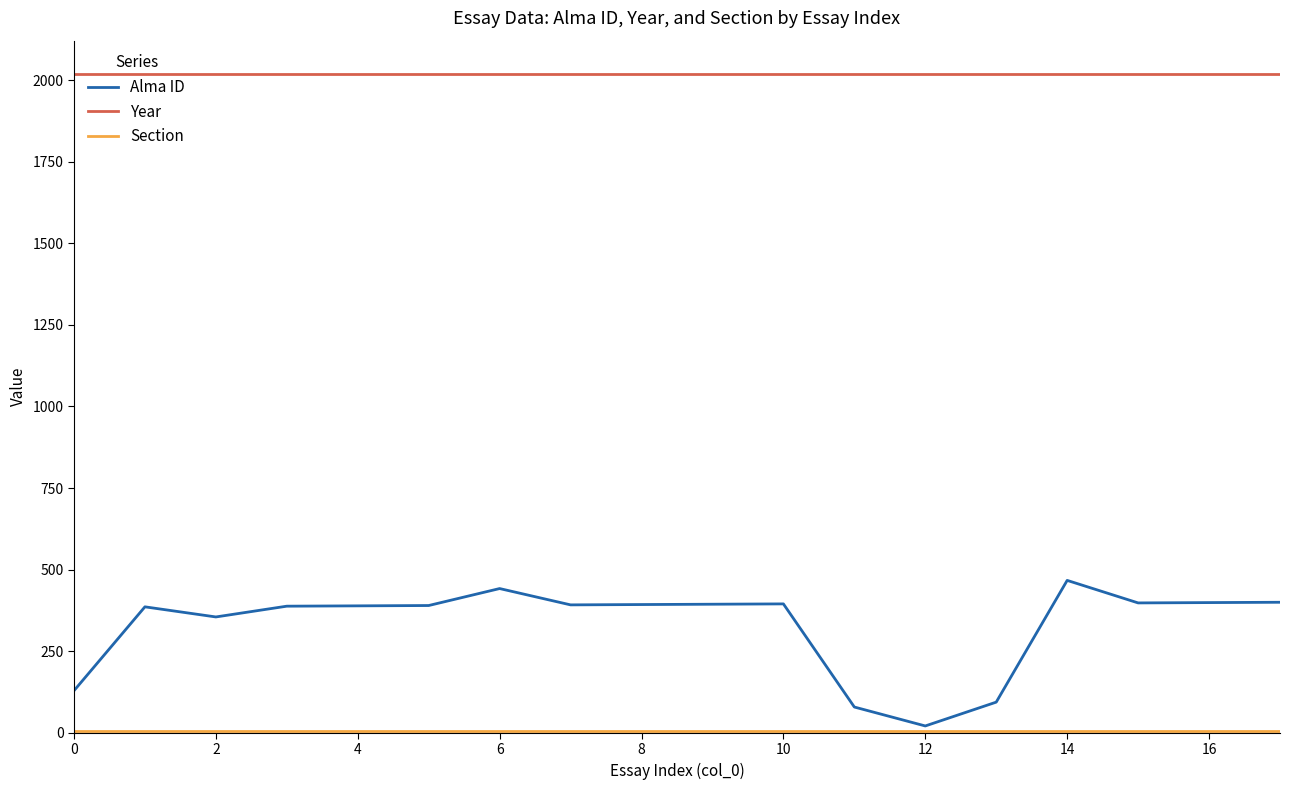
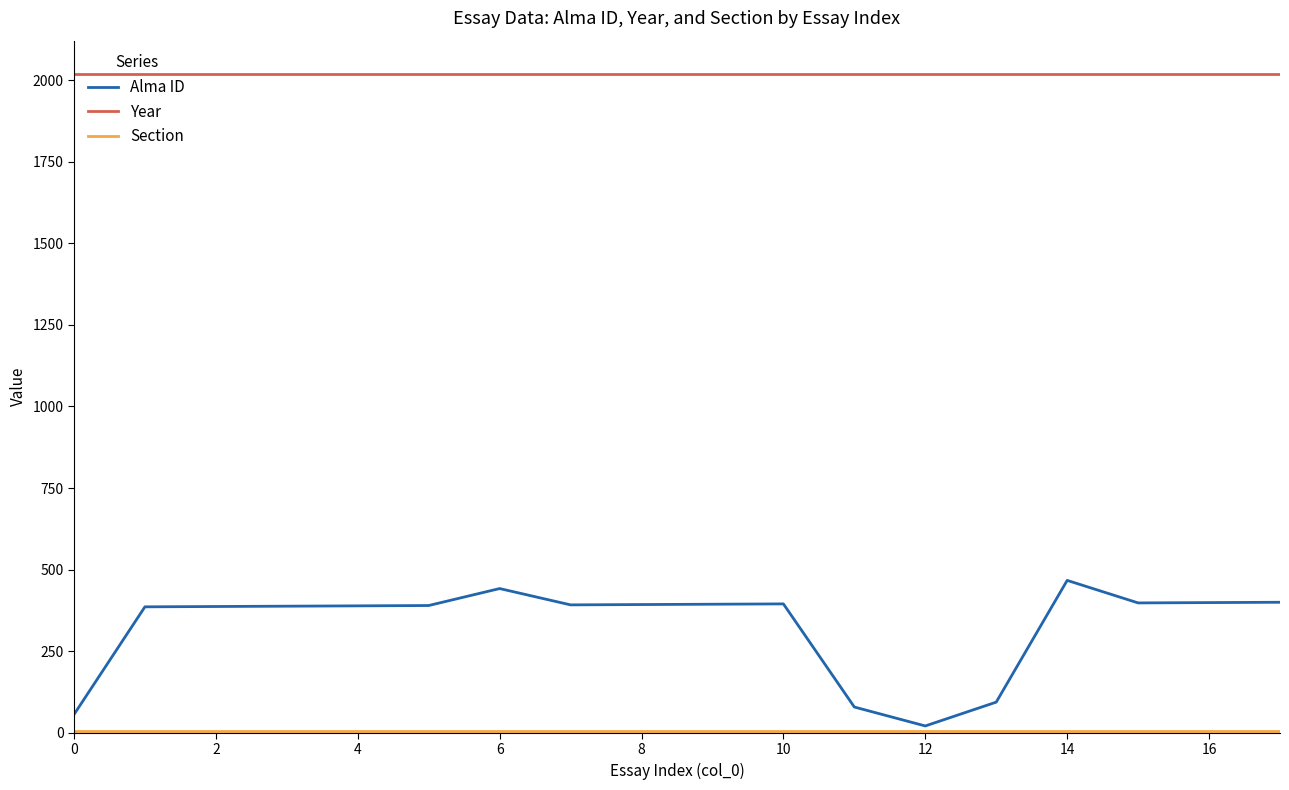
  {
    "Alma ID": {
-     "0": 130,
-     "2": 360,
+     "0": 60,
+     "2": 390,
      "4": 390,
      "6": 440,
      "8": 390,
      "10": 400,
      "12": 20,
      "14": 470,
      "16": 400
    },
    "Year": {
      "0": 2020,
      "2": 2020,
      "4": 2020,
      "6": 2020,
      "8": 2020,
      "10": 2020,
      "12": 2020,
      "14": 2020,
      "16": 2020
    },
    "Section": {
      "0": 10,
      "2": 10,
      "4": 10,
      "6": 10,
      "8": 10,
      "10": 10,
      "12": 10,
      "14": 10,
      "16": 10
    }
  }
